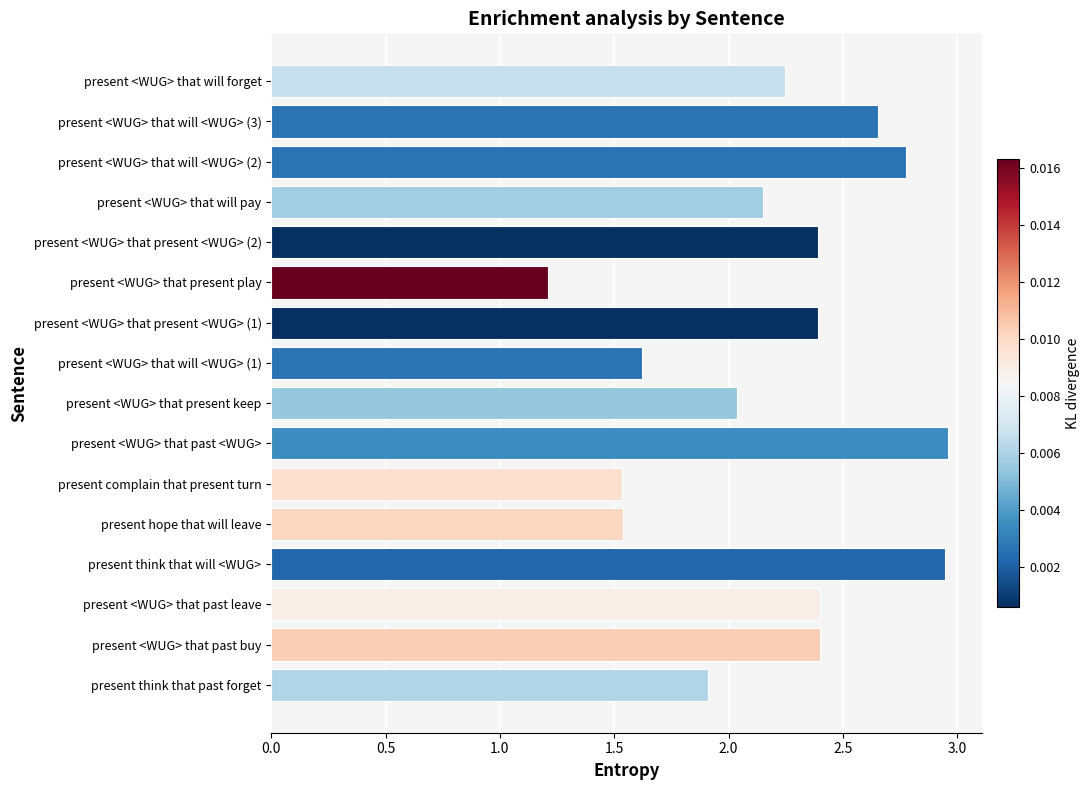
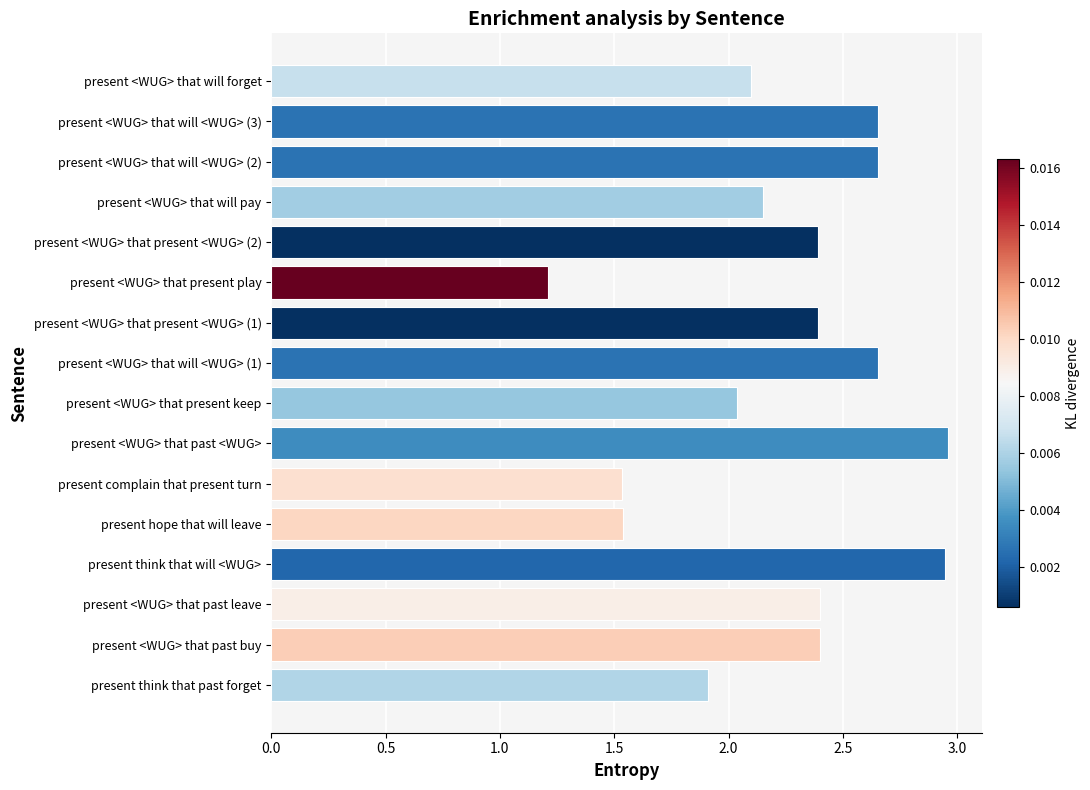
  {
-   "present <WUG> that will forget": 2.25,
+   "present <WUG> that will forget": 2.10,
    "present <WUG> that will <WUG> (3)": 2.65,
-   "present <WUG> that will <WUG> (2)": 2.78,
+   "present <WUG> that will <WUG> (2)": 2.65,
    "present <WUG> that will pay": 2.15,
    "present <WUG> that present <WUG> (2)": 2.39,
    "present <WUG> that present play": 1.21,
    "present <WUG> that present <WUG> (1)": 2.39,
-   "present <WUG> that will <WUG> (1)": 1.62,
+   "present <WUG> that will <WUG> (1)": 2.65,
    "present <WUG> that present keep": 2.04,
    "present <WUG> that past <WUG>": 2.96,
    "present complain that present turn": 1.53,
    "present hope that will leave": 1.54,
    "present think that will <WUG>": 2.95,
    "present <WUG> that past leave": 2.40,
    "present <WUG> that past buy": 2.40,
    "present think that past forget": 1.91
  }
